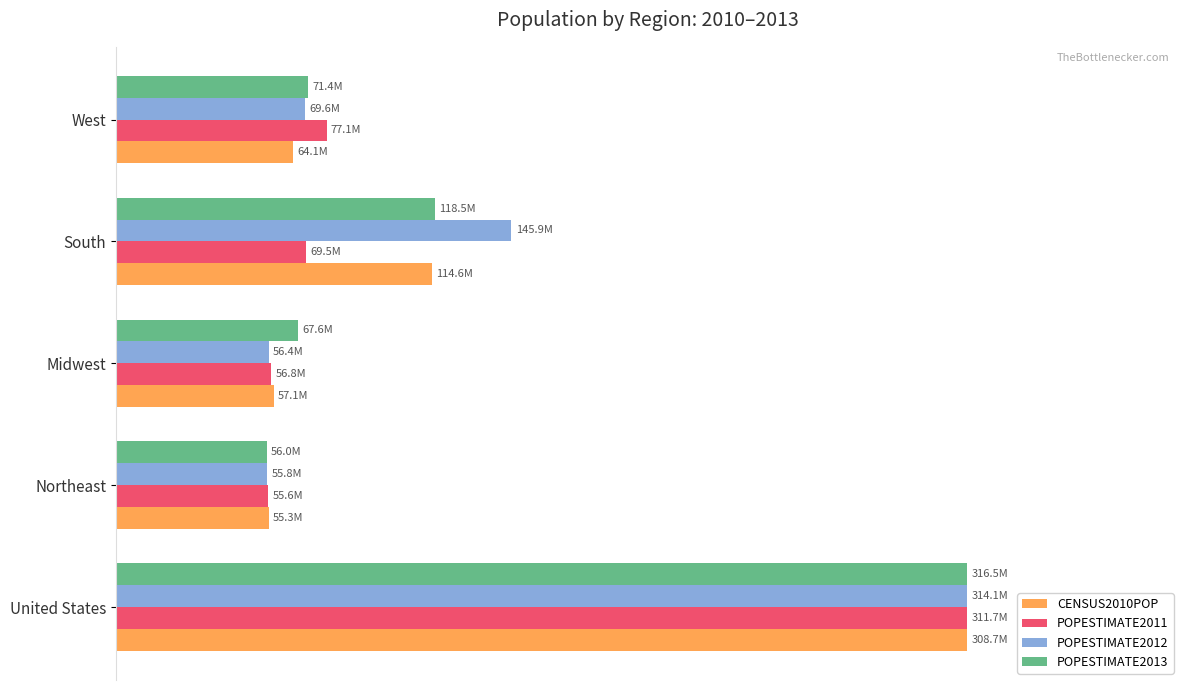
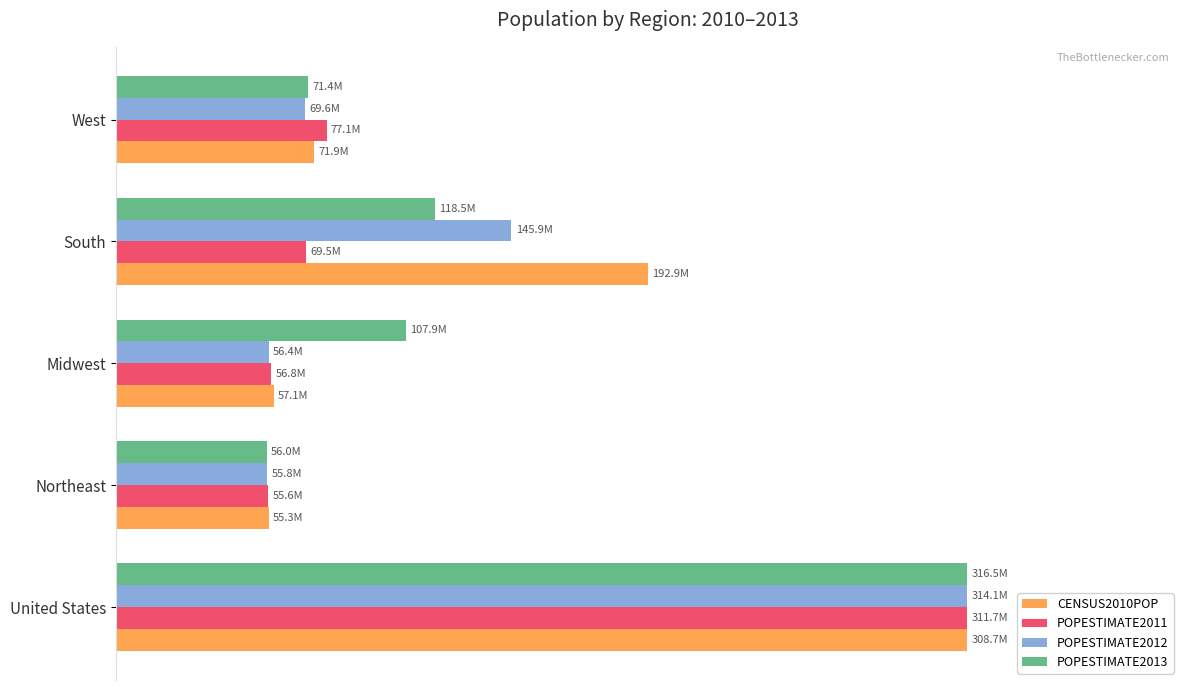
  {
    "CENSUS2010POP": {
-     "West": "64.1M",
-     "South": "114.6M"
+     "West": "71.9M",
+     "South": "192.9M"
    },
    "POPESTIMATE2013": {
-     "Midwest": "67.6M"
+     "Midwest": "107.9M"
    }
  }
